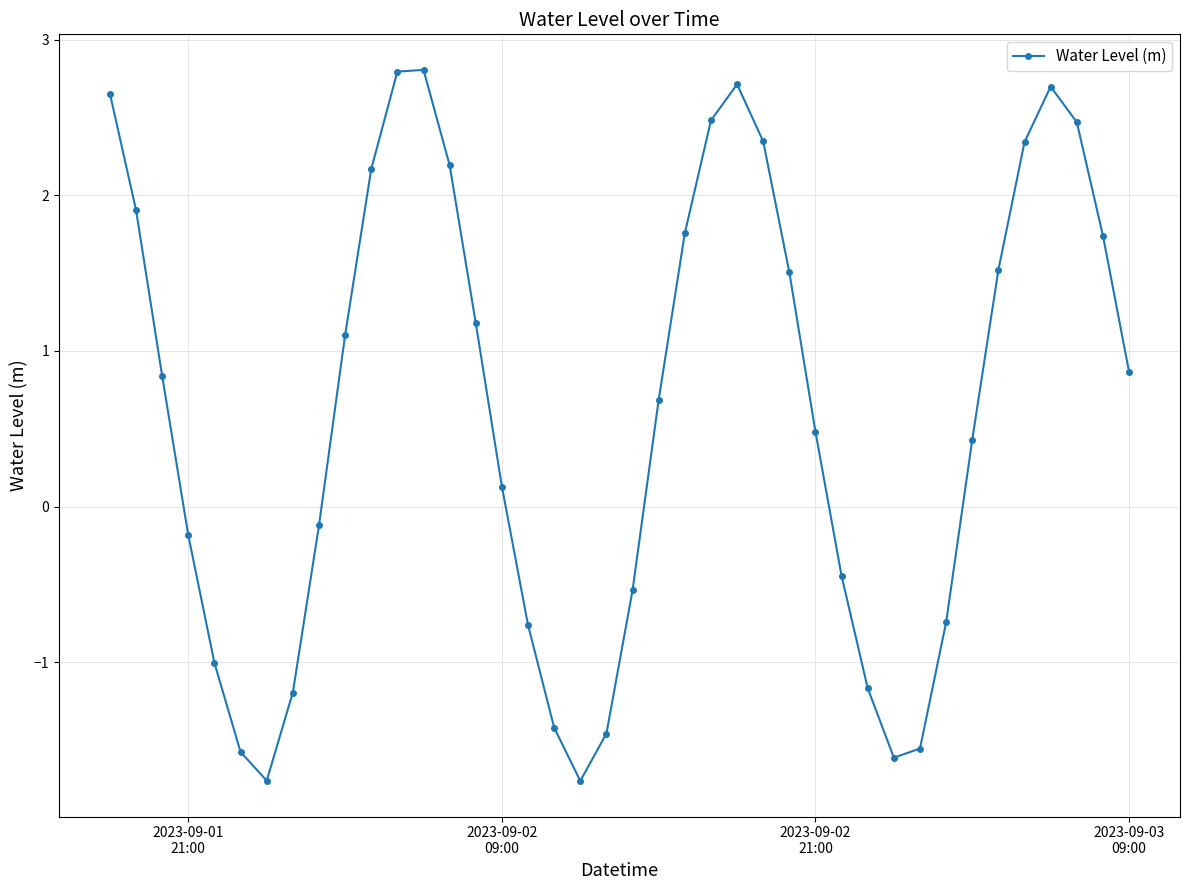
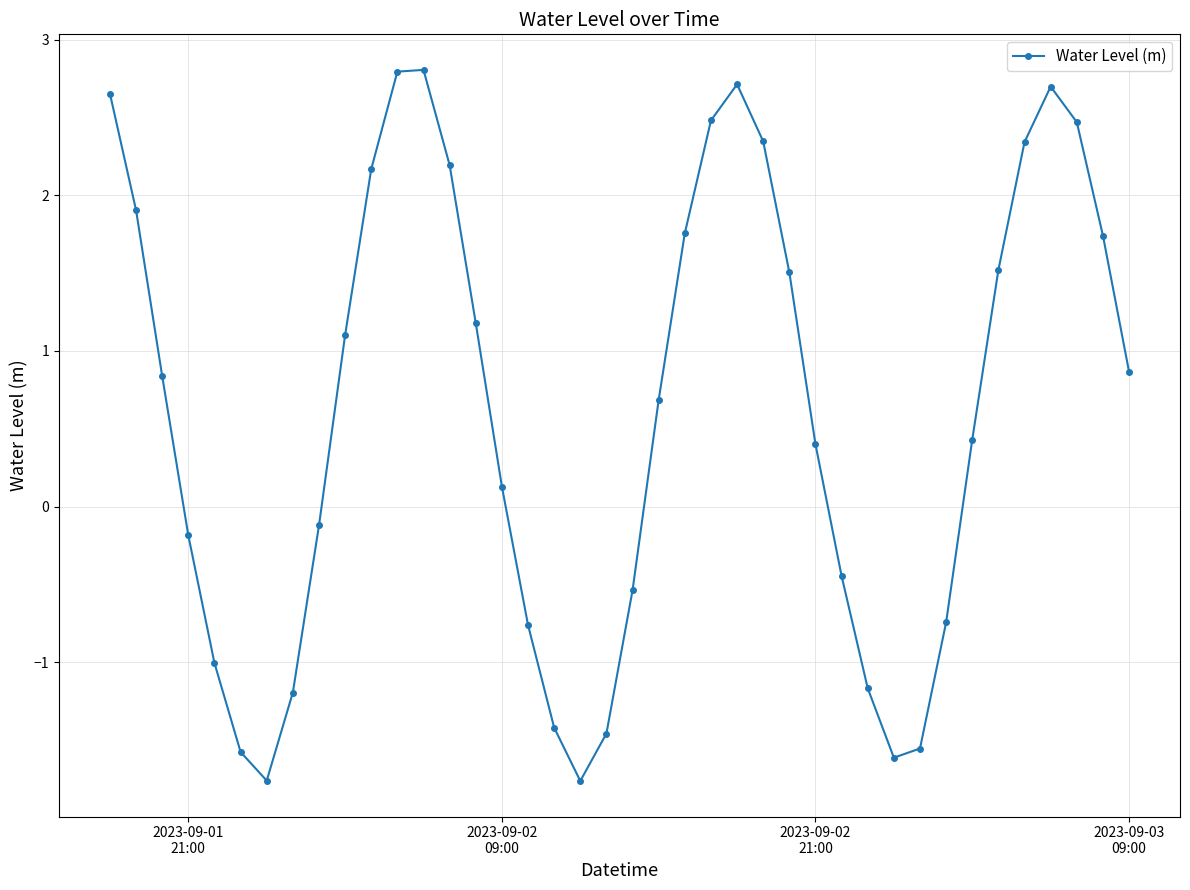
  {
    "2023-09-01 21:00": -0.19,
    "2023-09-02 09:00": 0.13,
-   "2023-09-02 21:00": 0.48,
+   "2023-09-02 21:00": 0.40,
    "2023-09-03 09:00": 0.87
  }
